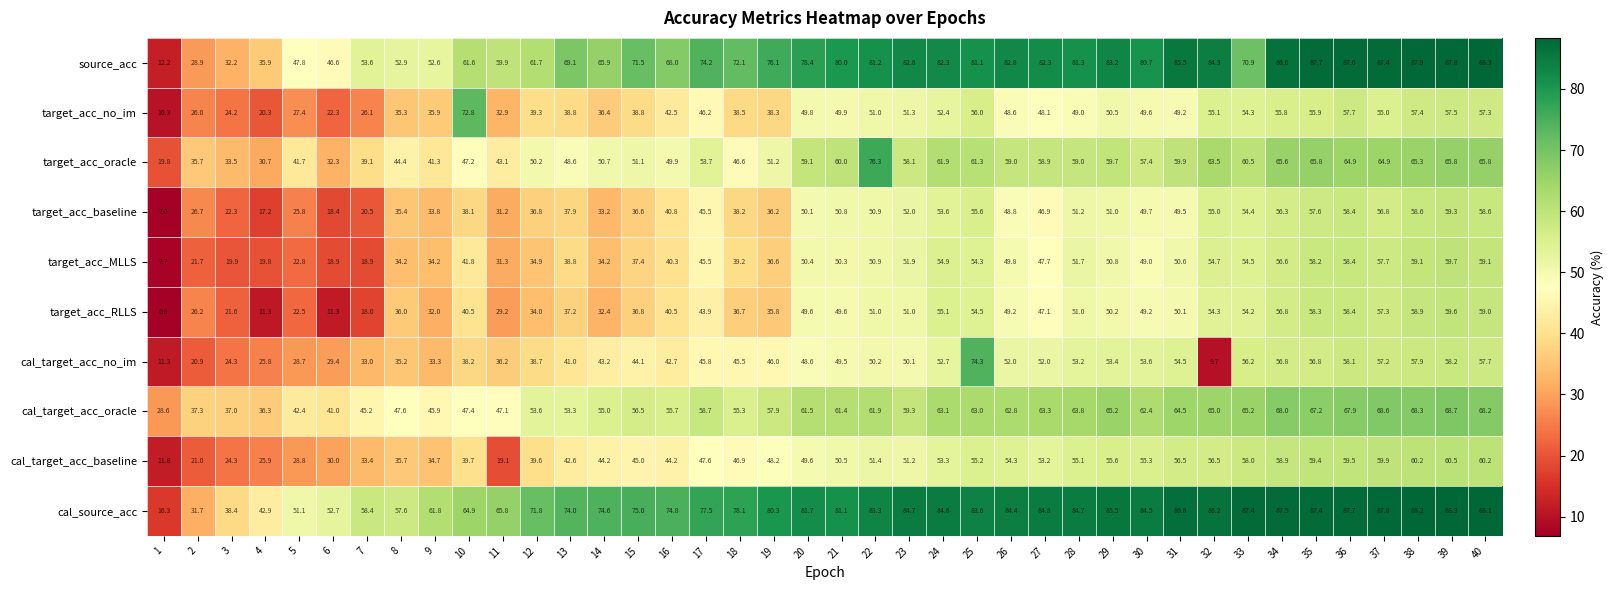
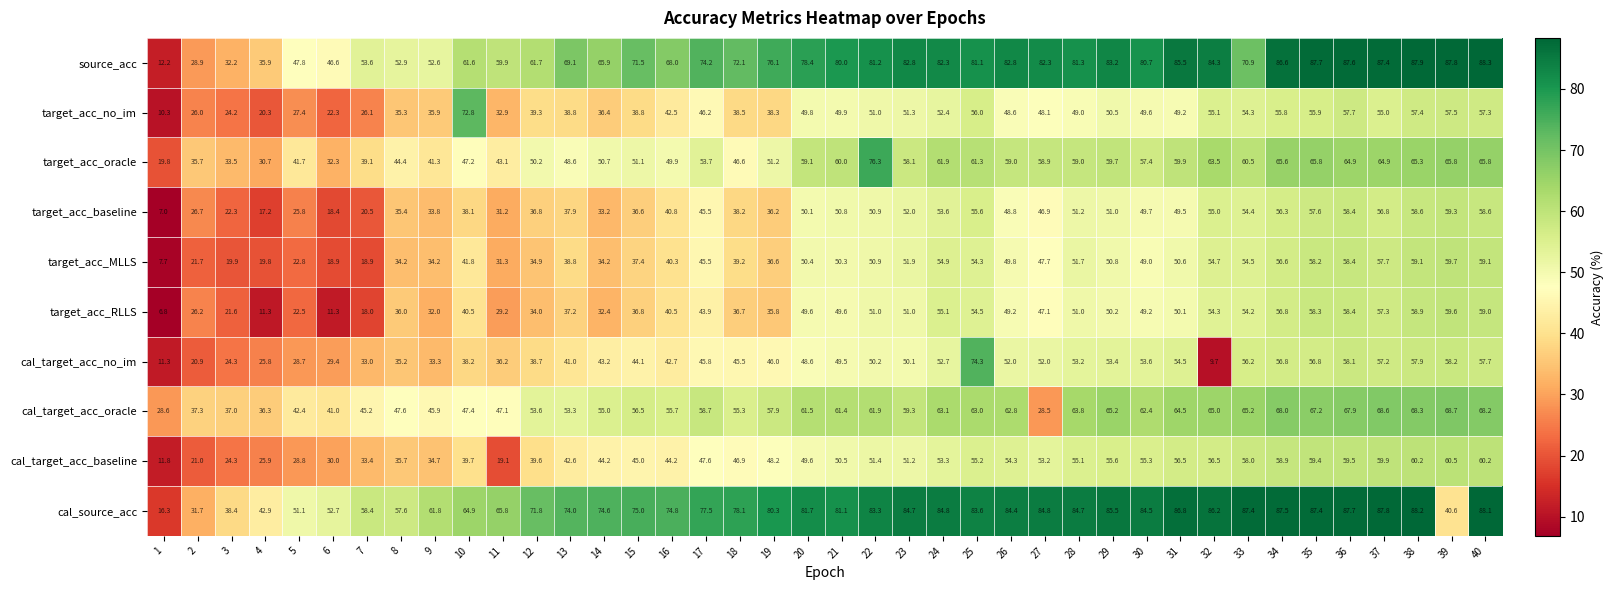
  {
    "cal_target_acc_oracle": {
      "1": 28.6,
      "2": 37.3,
      "3": 37.0,
      "4": 36.3,
      "5": 42.4,
      "6": 41.0,
      "7": 45.2,
      "8": 47.6,
      "9": 45.9,
      "10": 47.4,
      "11": 47.1,
      "12": 53.6,
      "13": 53.3,
      "14": 55.0,
      "15": 56.5,
      "16": 55.7,
      "17": 58.7,
      "18": 55.3,
      "19": 57.9,
      "20": 61.5,
      "21": 61.4,
      "22": 61.9,
      "23": 59.3,
      "24": 63.1,
      "25": 63.0,
      "26": 62.8,
-     "27": 63.3,
+     "27": 28.5,
      "28": 63.8,
      "29": 65.2,
      "30": 62.4,
      "31": 64.5,
      "32": 65.0,
      "33": 65.2,
      "34": 68.0,
      "35": 67.2,
      "36": 67.9,
      "37": 68.6,
      "38": 68.3,
      "39": 68.7,
      "40": 68.2
    },
    "cal_source_acc": {
      "1": 16.3,
      "2": 31.7,
      "3": 38.4,
      "4": 42.9,
      "5": 51.1,
      "6": 52.7,
      "7": 58.4,
      "8": 57.6,
      "9": 61.8,
      "10": 64.9,
      "11": 65.8,
      "12": 71.8,
      "13": 74.0,
      "14": 74.6,
      "15": 75.0,
      "16": 74.8,
      "17": 77.5,
      "18": 78.1,
      "19": 80.3,
      "20": 81.7,
      "21": 81.1,
      "22": 83.3,
      "23": 84.7,
      "24": 84.8,
      "25": 83.6,
      "26": 84.4,
      "27": 84.8,
      "28": 84.7,
      "29": 85.5,
      "30": 84.5,
      "31": 86.8,
      "32": 86.2,
      "33": 87.4,
      "34": 87.5,
      "35": 87.4,
      "36": 87.7,
      "37": 87.8,
      "38": 88.2,
-     "39": 88.3,
+     "39": 40.6,
      "40": 88.1
    }
  }
